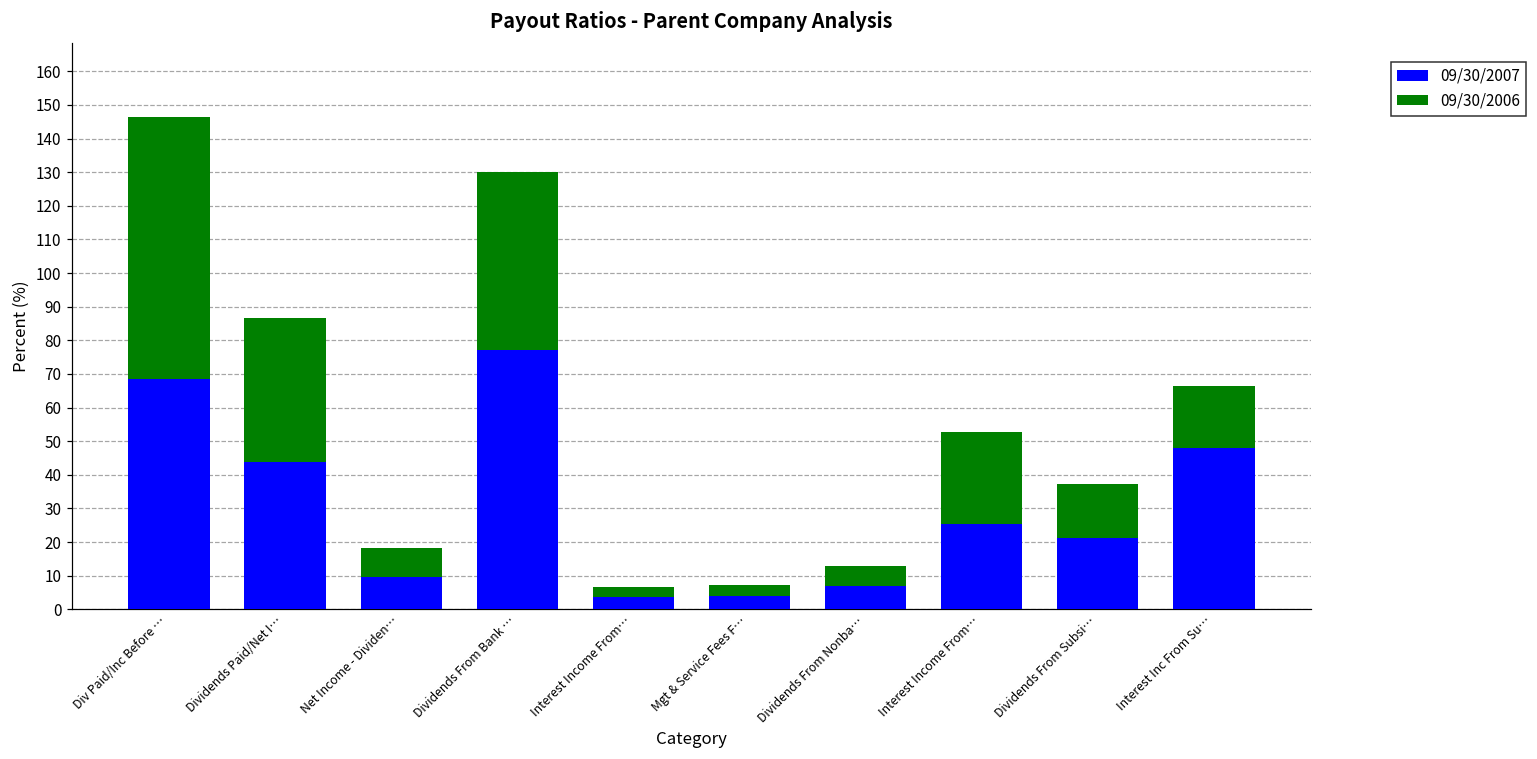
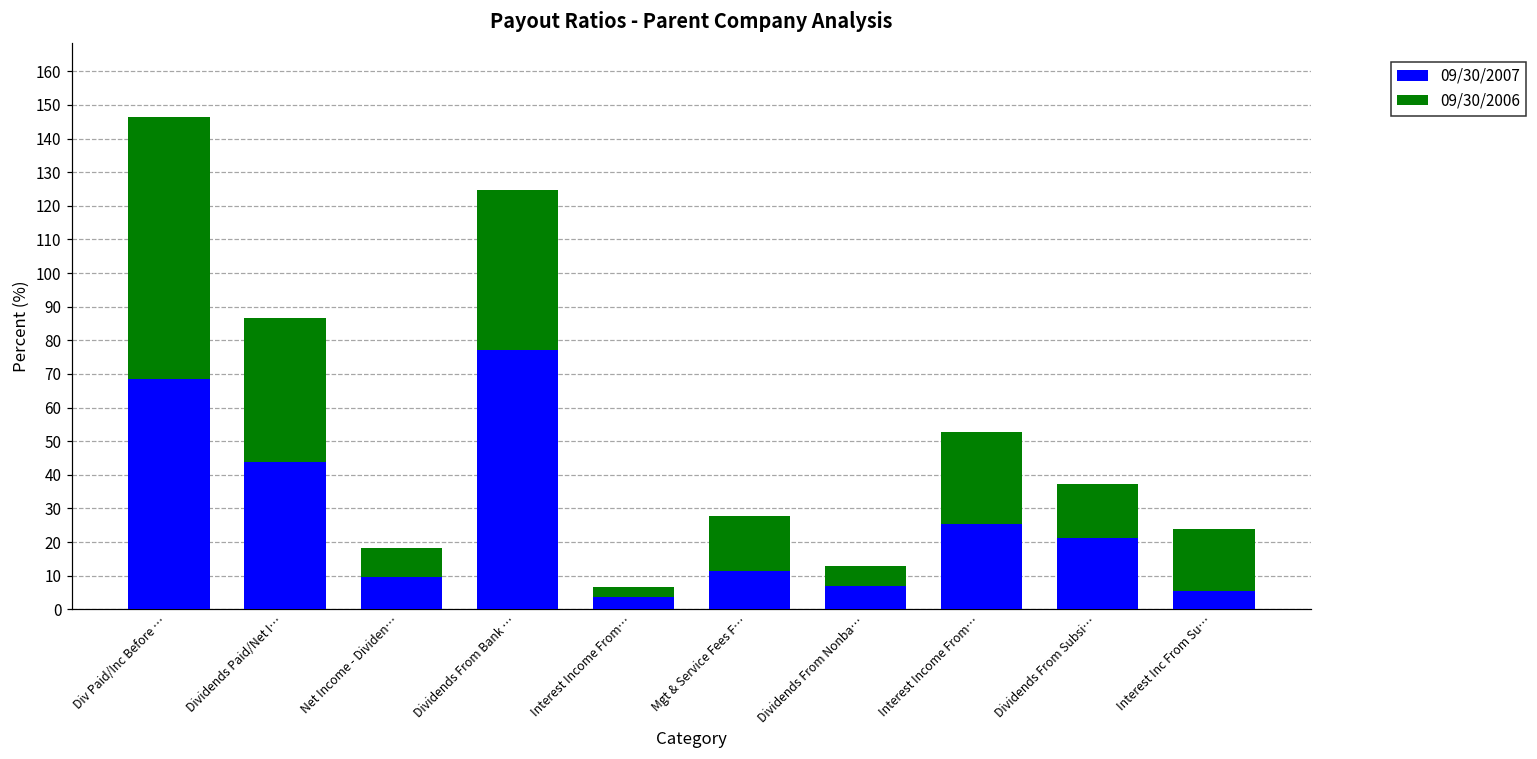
  {
    "09/30/2007": {
      "Div Paid/Inc Before …": 68,
      "Dividends Paid/Net I…": 44,
      "Net Income - Dividen…": 10,
      "Dividends From Bank …": 77,
-     "Mgt & Service Fees F…": 4,
+     "Mgt & Service Fees F…": 11,
      "Dividends From Nonba…": 7,
      "Dividends From Subsi…": 21,
-     "Interest Inc From Su…": 48
+     "Interest Inc From Su…": 5
    },
    "09/30/2006": {
      "Div Paid/Inc Before …": 78,
      "Dividends Paid/Net I…": 43,
      "Net Income - Dividen…": 9,
-     "Dividends From Bank …": 53,
-     "Mgt & Service Fees F…": 3,
+     "Dividends From Bank …": 48,
+     "Mgt & Service Fees F…": 17,
      "Dividends From Nonba…": 6,
      "Dividends From Subsi…": 16,
      "Interest Inc From Su…": 18
    }
  }
